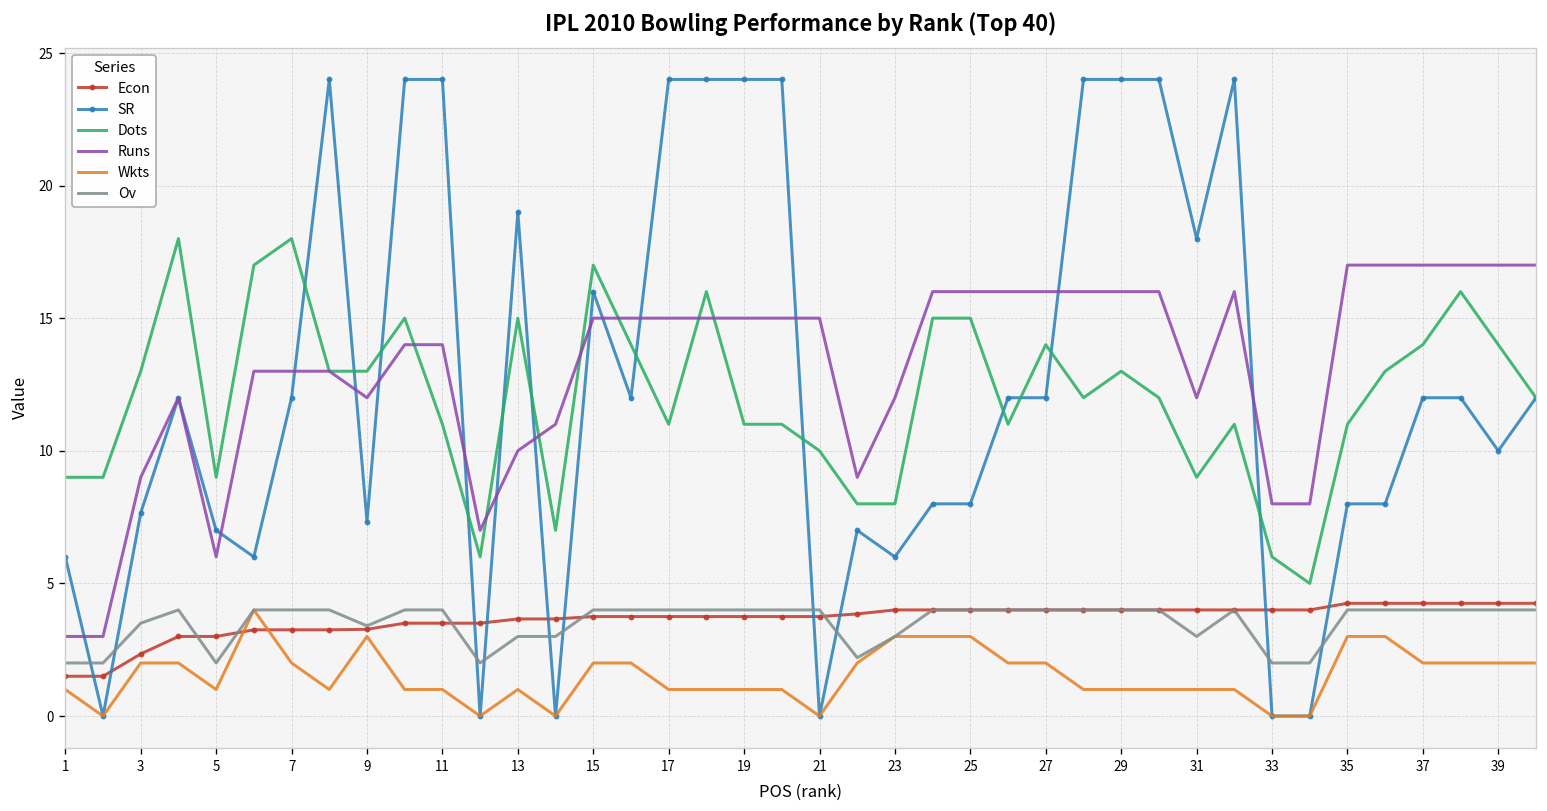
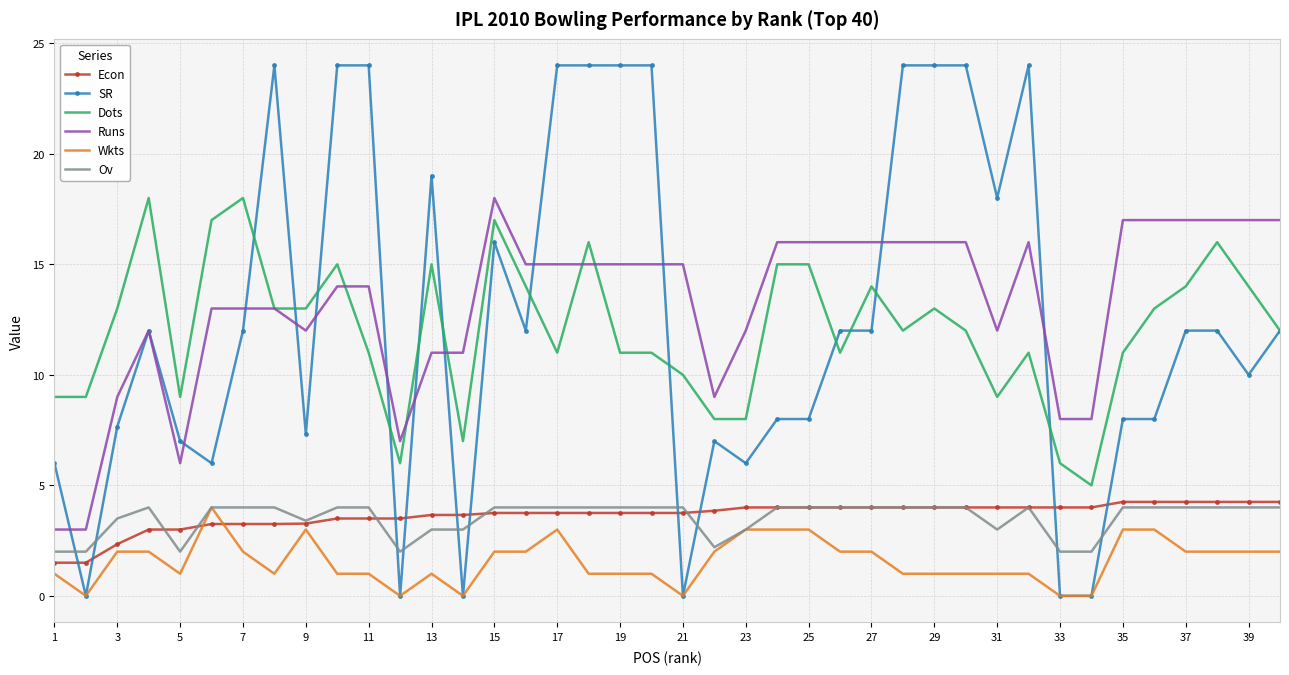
  {
    "Econ": {
      "1": 1.5,
      "3": 2.3,
      "5": 3,
      "7": 3.3,
      "9": 3.3,
      "11": 3.5,
      "13": 3.7,
      "15": 3.8,
      "17": 3.8,
      "19": 3.8,
      "21": 3.8,
      "23": 4,
      "31": 4,
      "33": 4,
      "35": 4.3,
      "37": 4.3,
      "39": 4.3
    },
    "SR": {
      "1": 6,
      "3": 7.7,
      "5": 7,
      "7": 12,
      "9": 7.3,
      "11": 24,
      "13": 19,
      "15": 16,
      "17": 24,
      "19": 24,
      "23": 6,
      "25": 8,
      "27": 12,
      "29": 24,
      "31": 18,
      "35": 8,
      "37": 12,
      "39": 10
    },
    "Dots": {
      "1": 9,
      "3": 13,
      "5": 9,
      "7": 18,
      "9": 13,
      "11": 11,
      "13": 15,
      "15": 17,
      "17": 11,
      "19": 11,
      "21": 10,
      "23": 8,
      "25": 15,
      "27": 14,
      "29": 13,
      "31": 9,
      "33": 6,
      "35": 11,
      "37": 14,
      "39": 14
    },
    "Runs": {
      "1": 3,
      "3": 9,
      "5": 6,
      "7": 13,
      "9": 12,
      "11": 14,
-     "13": 10,
-     "15": 15,
+     "13": 11,
+     "15": 18,
      "17": 15,
      "19": 15,
      "21": 15,
      "23": 12,
      "25": 16,
      "27": 16,
      "29": 16,
      "31": 12,
      "33": 8,
      "35": 17,
      "37": 17,
      "39": 17
    },
    "Wkts": {
      "1": 1,
      "3": 2,
      "5": 1,
      "7": 2,
      "9": 3,
      "11": 1,
      "13": 1,
      "15": 2,
-     "17": 1,
+     "17": 3,
      "19": 1,
      "25": 3,
      "27": 2,
      "29": 1,
      "31": 1,
      "35": 3,
      "37": 2,
      "39": 2
    },
    "Ov": {
      "1": 2,
      "3": 3.5,
      "5": 2,
      "7": 4,
      "9": 3.4,
      "11": 4,
      "13": 3,
      "15": 4,
      "17": 4,
      "19": 4,
      "21": 4,
      "31": 3,
      "33": 2,
      "35": 4,
      "37": 4,
      "39": 4
    }
  }
